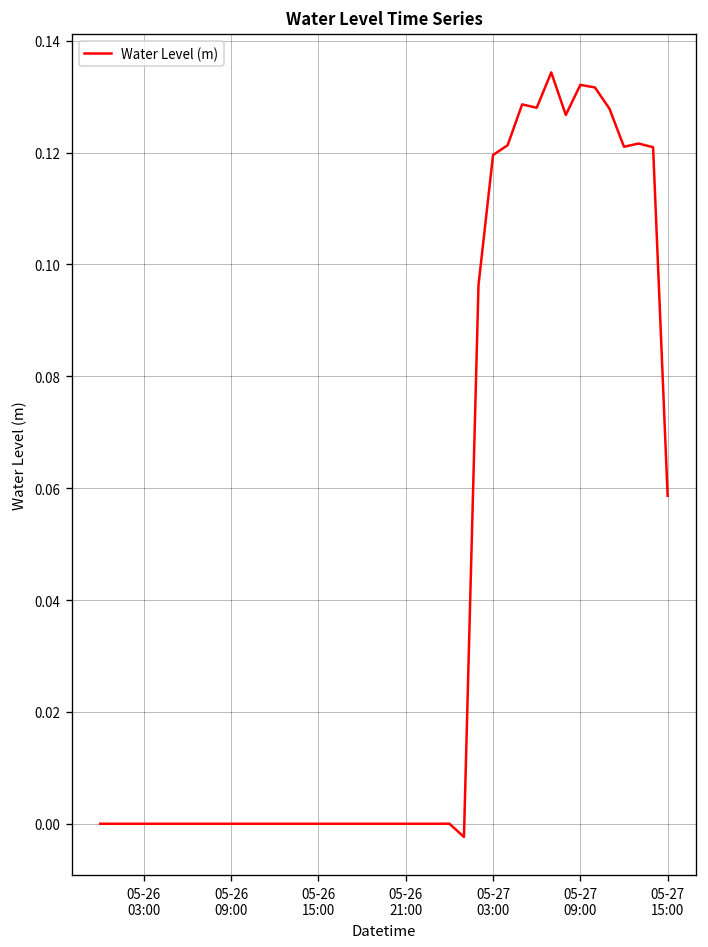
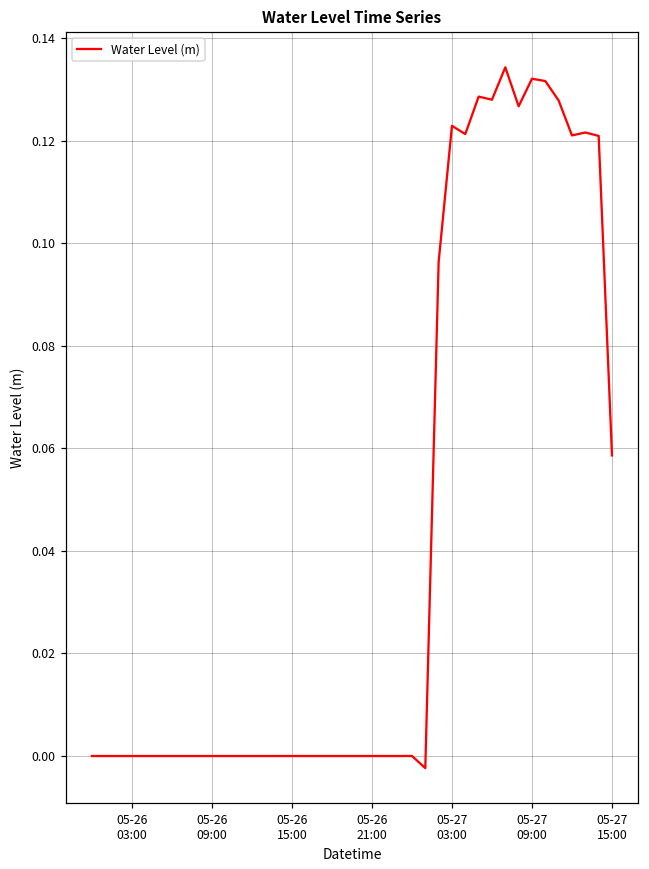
  {
    "05-26 03:00": 0.000,
    "05-26 09:00": 0.000,
    "05-26 15:00": 0.000,
    "05-26 21:00": 0.000,
-   "05-27 03:00": 0.120,
+   "05-27 03:00": 0.123,
    "05-27 09:00": 0.132,
    "05-27 15:00": 0.059
  }
